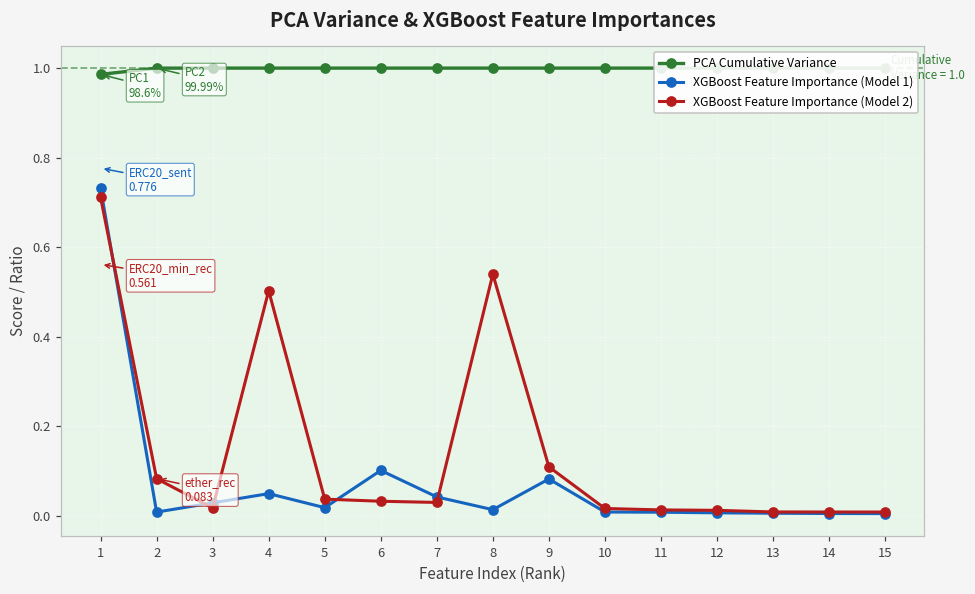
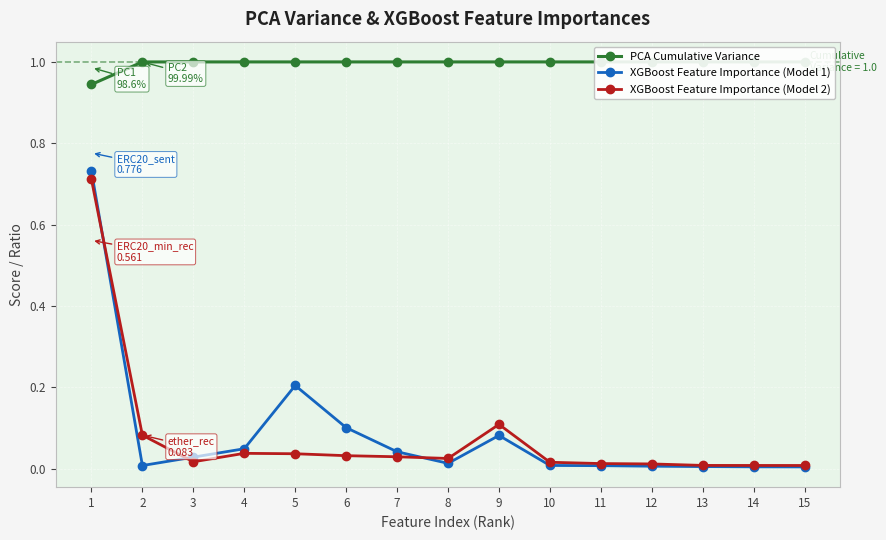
  {
    "PCA Cumulative Variance": {
-     "1": 0.99,
+     "1": 0.94,
      "4": 1.00,
      "5": 1.00,
      "6": 1.00,
      "7": 1.00,
      "8": 1.00,
      "9": 1.00,
      "10": 1.00
    },
    "XGBoost Feature Importance (Model 1)": {
      "2": 0.01,
      "4": 0.05,
-     "5": 0.02,
+     "5": 0.20,
      "6": 0.10,
      "7": 0.04,
      "8": 0.01,
      "9": 0.08,
      "10": 0.01
    },
    "XGBoost Feature Importance (Model 2)": {
      "1": 0.71,
      "3": 0.02,
-     "4": 0.50,
+     "4": 0.04,
      "5": 0.04,
      "6": 0.03,
      "7": 0.03,
-     "8": 0.54,
+     "8": 0.03,
      "9": 0.11,
      "10": 0.02
    }
  }
